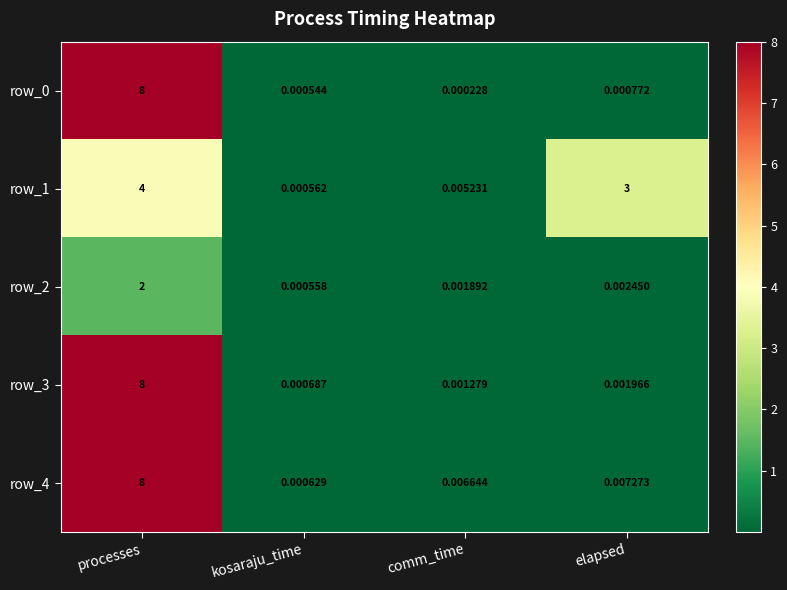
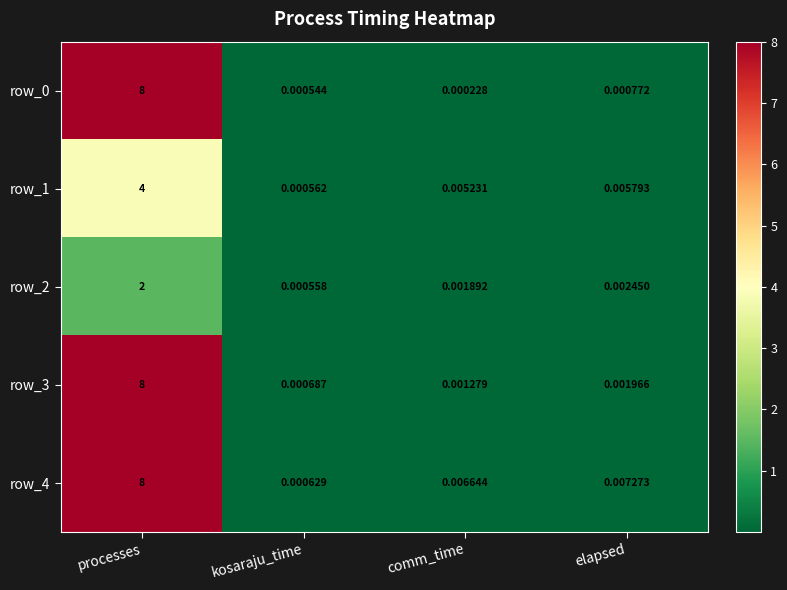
  {
    "row_0": {
      "processes": 8,
      "kosaraju_time": 0.000544,
      "comm_time": 0.000228,
      "elapsed": 0.000772
    },
    "row_1": {
      "processes": 4,
      "kosaraju_time": 0.000562,
      "comm_time": 0.005231,
-     "elapsed": 3
+     "elapsed": 0.005793
    },
    "row_2": {
      "processes": 2,
      "kosaraju_time": 0.000558,
      "comm_time": 0.001892,
      "elapsed": 0.002450
    },
    "row_3": {
      "processes": 8,
      "kosaraju_time": 0.000687,
      "comm_time": 0.001279,
      "elapsed": 0.001966
    },
    "row_4": {
      "processes": 8,
      "kosaraju_time": 0.000629,
      "comm_time": 0.006644,
      "elapsed": 0.007273
    }
  }
